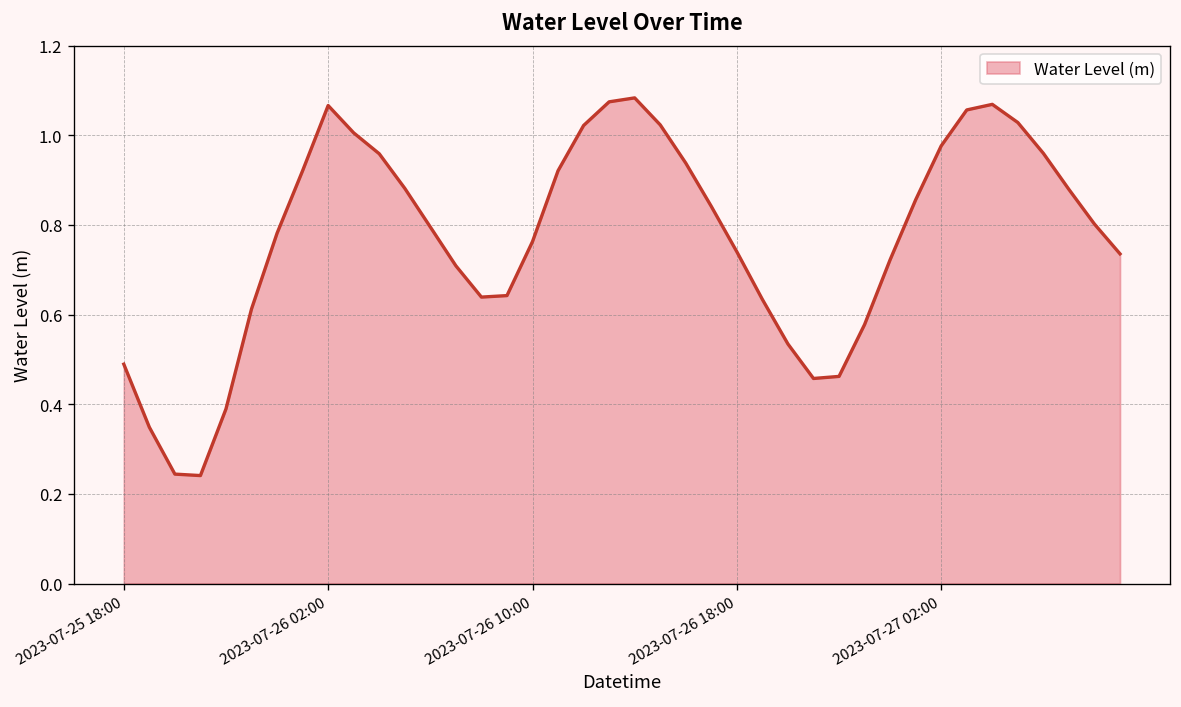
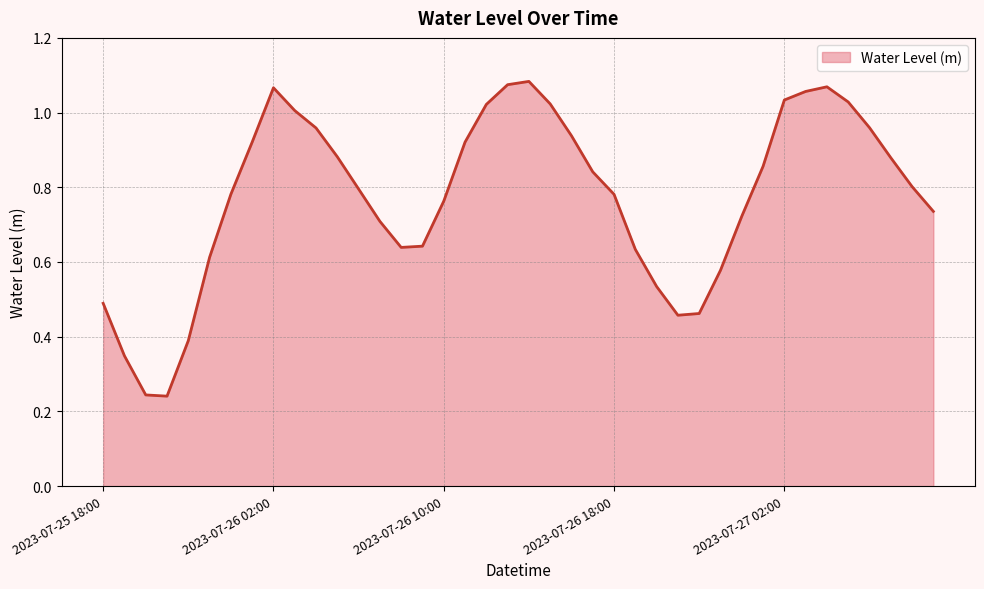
  {
    "2023-07-25 18:00": 0.49,
    "2023-07-26 02:00": 1.07,
    "2023-07-26 10:00": 0.76,
-   "2023-07-26 18:00": 0.74,
-   "2023-07-27 02:00": 0.98
+   "2023-07-26 18:00": 0.78,
+   "2023-07-27 02:00": 1.03
  }
